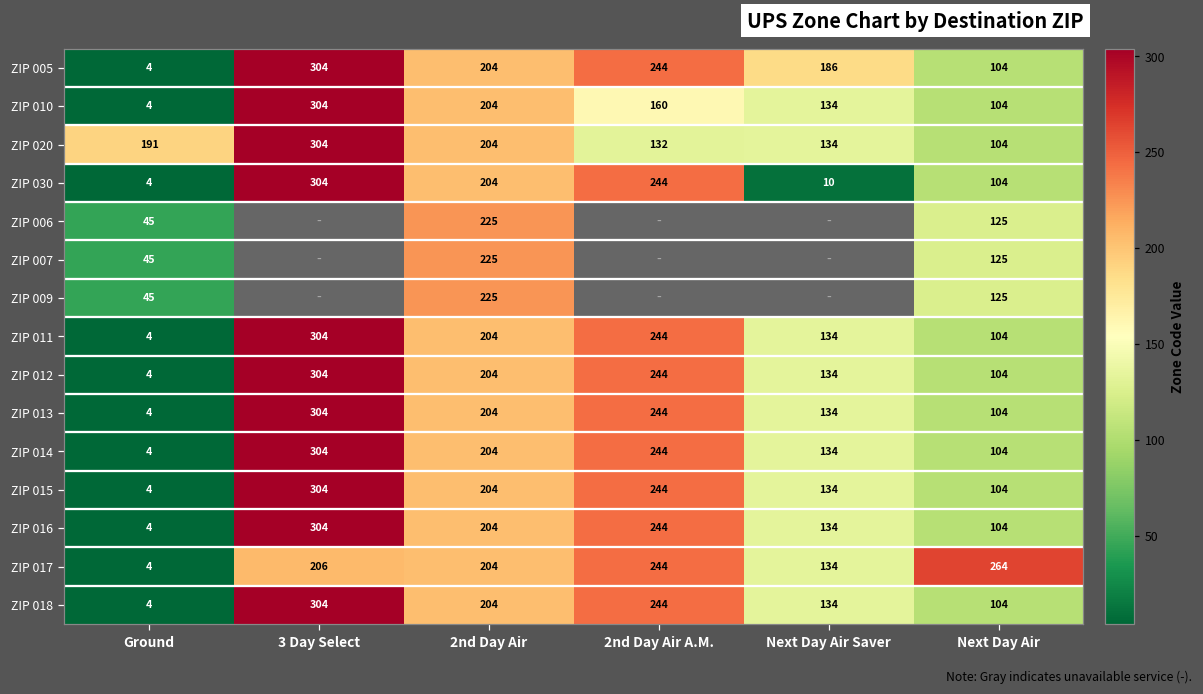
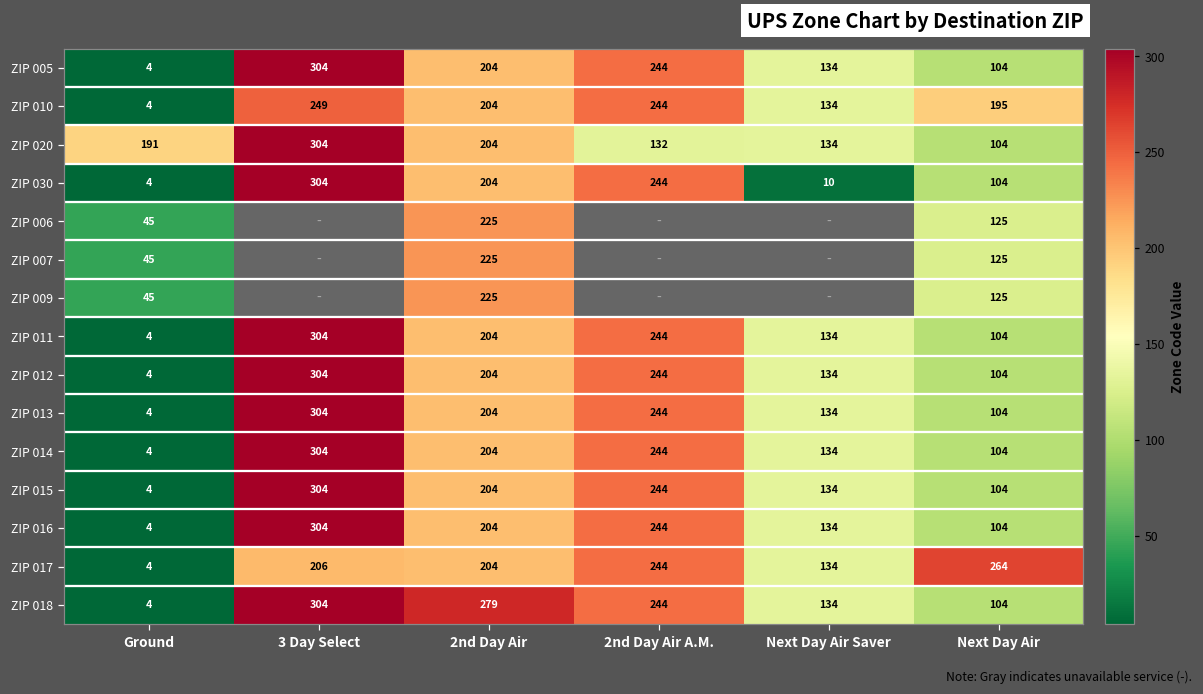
  {
    "ZIP 005": {
      "Ground": 4,
      "3 Day Select": 304,
      "2nd Day Air": 204,
      "2nd Day Air A.M.": 244,
-     "Next Day Air Saver": 186,
+     "Next Day Air Saver": 134,
      "Next Day Air": 104
    },
    "ZIP 010": {
      "Ground": 4,
-     "3 Day Select": 304,
+     "3 Day Select": 249,
      "2nd Day Air": 204,
-     "2nd Day Air A.M.": 160,
+     "2nd Day Air A.M.": 244,
      "Next Day Air Saver": 134,
-     "Next Day Air": 104
+     "Next Day Air": 195
    },
    "ZIP 020": {
      "Ground": 191,
      "3 Day Select": 304,
      "2nd Day Air": 204,
      "2nd Day Air A.M.": 132,
      "Next Day Air Saver": 134,
      "Next Day Air": 104
    },
    "ZIP 030": {
      "Ground": 4,
      "3 Day Select": 304,
      "2nd Day Air": 204,
      "2nd Day Air A.M.": 244,
      "Next Day Air Saver": 10,
      "Next Day Air": 104
    },
    "ZIP 006": {
      "Ground": 45,
      "2nd Day Air": 225,
      "Next Day Air": 125
    },
    "ZIP 007": {
      "Ground": 45,
      "2nd Day Air": 225,
      "Next Day Air": 125
    },
    "ZIP 009": {
      "Ground": 45,
      "2nd Day Air": 225,
      "Next Day Air": 125
    },
    "ZIP 011": {
      "Ground": 4,
      "3 Day Select": 304,
      "2nd Day Air": 204,
      "2nd Day Air A.M.": 244,
      "Next Day Air Saver": 134,
      "Next Day Air": 104
    },
    "ZIP 012": {
      "Ground": 4,
      "3 Day Select": 304,
      "2nd Day Air": 204,
      "2nd Day Air A.M.": 244,
      "Next Day Air Saver": 134,
      "Next Day Air": 104
    },
    "ZIP 013": {
      "Ground": 4,
      "3 Day Select": 304,
      "2nd Day Air": 204,
      "2nd Day Air A.M.": 244,
      "Next Day Air Saver": 134,
      "Next Day Air": 104
    },
    "ZIP 014": {
      "Ground": 4,
      "3 Day Select": 304,
      "2nd Day Air": 204,
      "2nd Day Air A.M.": 244,
      "Next Day Air Saver": 134,
      "Next Day Air": 104
    },
    "ZIP 015": {
      "Ground": 4,
      "3 Day Select": 304,
      "2nd Day Air": 204,
      "2nd Day Air A.M.": 244,
      "Next Day Air Saver": 134,
      "Next Day Air": 104
    },
    "ZIP 016": {
      "Ground": 4,
      "3 Day Select": 304,
      "2nd Day Air": 204,
      "2nd Day Air A.M.": 244,
      "Next Day Air Saver": 134,
      "Next Day Air": 104
    },
    "ZIP 017": {
      "Ground": 4,
      "3 Day Select": 206,
      "2nd Day Air": 204,
      "2nd Day Air A.M.": 244,
      "Next Day Air Saver": 134,
      "Next Day Air": 264
    },
    "ZIP 018": {
      "Ground": 4,
      "3 Day Select": 304,
-     "2nd Day Air": 204,
+     "2nd Day Air": 279,
      "2nd Day Air A.M.": 244,
      "Next Day Air Saver": 134,
      "Next Day Air": 104
    }
  }
